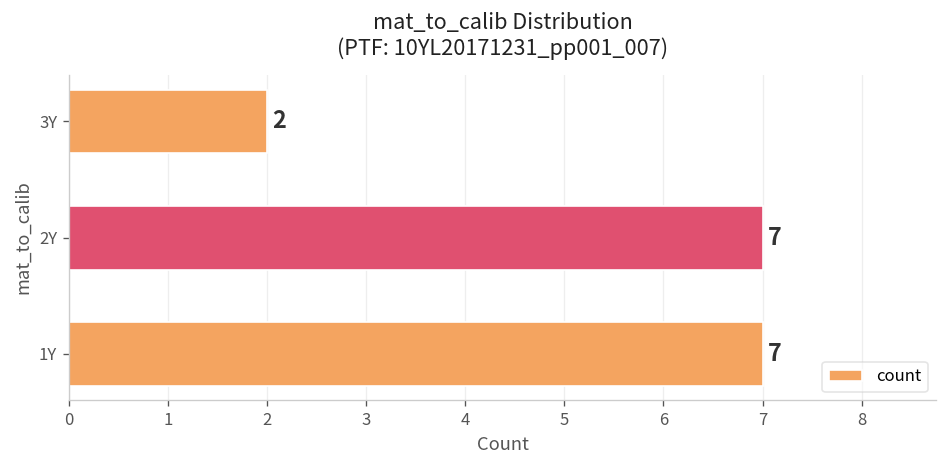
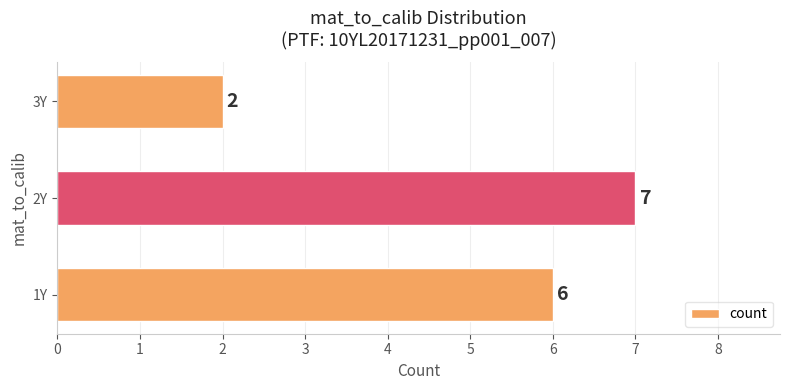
  {
    "3Y": 2,
    "2Y": 7,
-   "1Y": 7
+   "1Y": 6
  }
